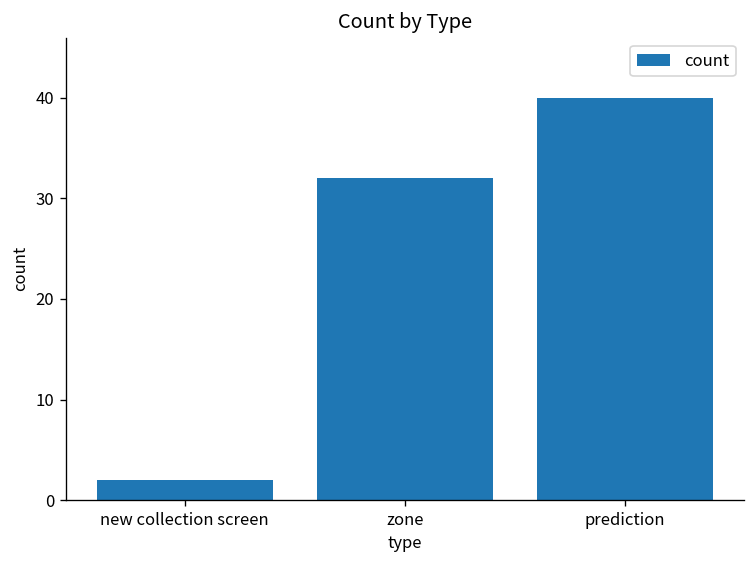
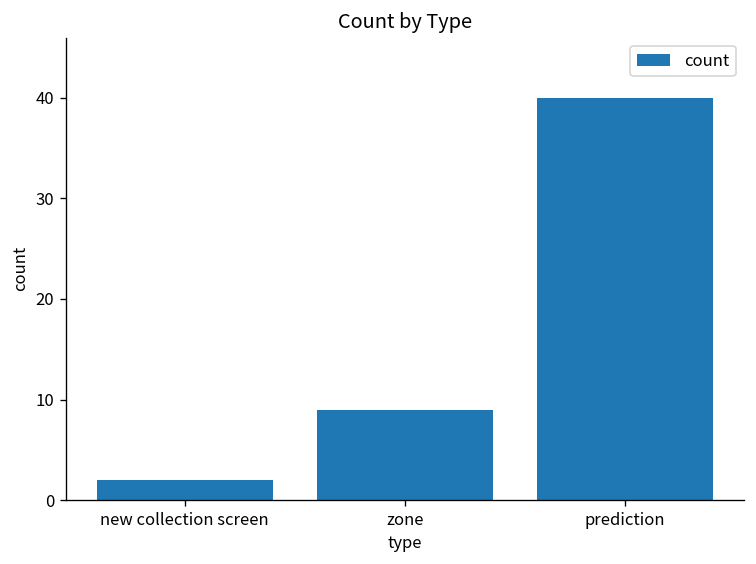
  {
    "new collection screen": 2,
-   "zone": 32,
+   "zone": 9,
    "prediction": 40
  }
